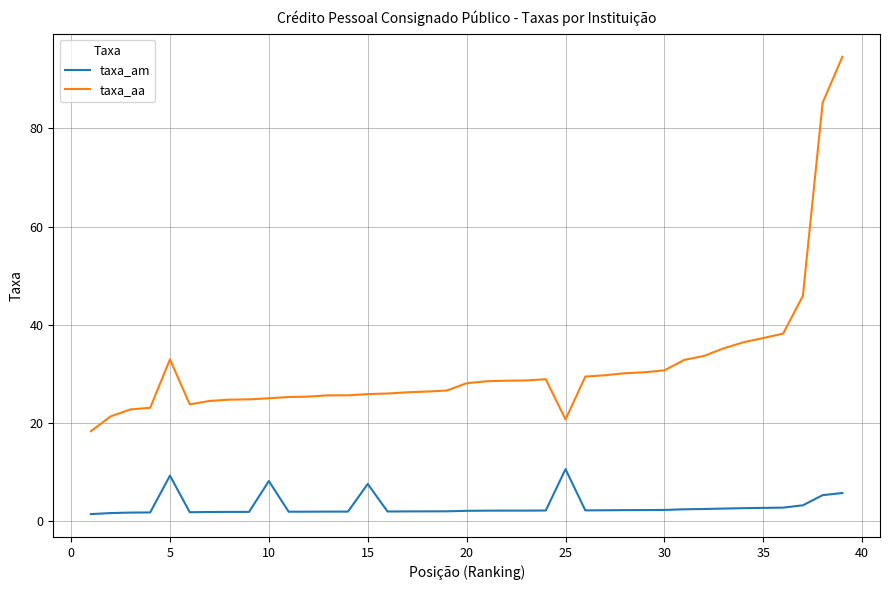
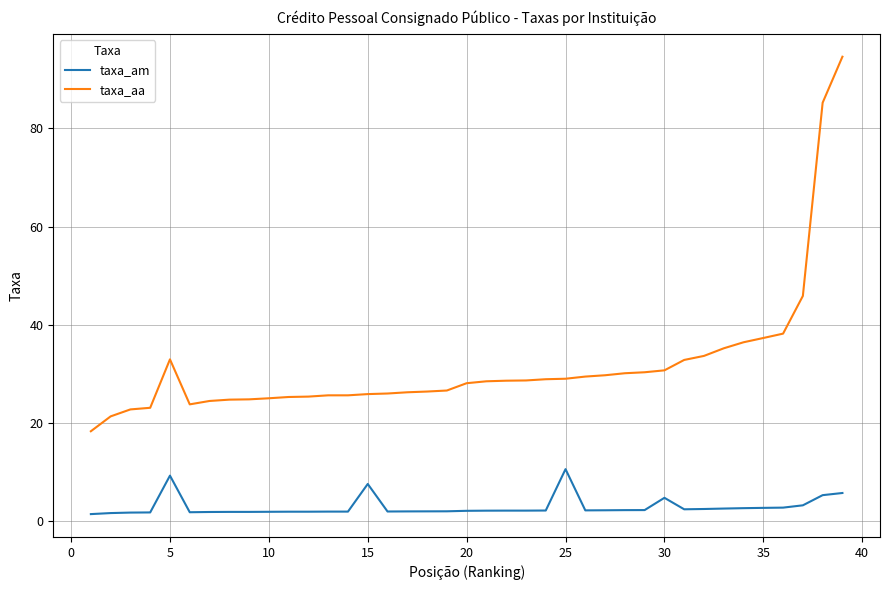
  {
    "taxa_am": {
      "5": 9,
-     "10": 8,
+     "10": 2,
      "15": 8,
      "20": 2,
      "25": 11,
-     "30": 2,
+     "30": 5,
      "35": 3
    },
    "taxa_aa": {
      "5": 33,
      "10": 25,
      "15": 26,
      "20": 28,
-     "25": 21,
+     "25": 29,
      "30": 31,
      "35": 37
    }
  }
